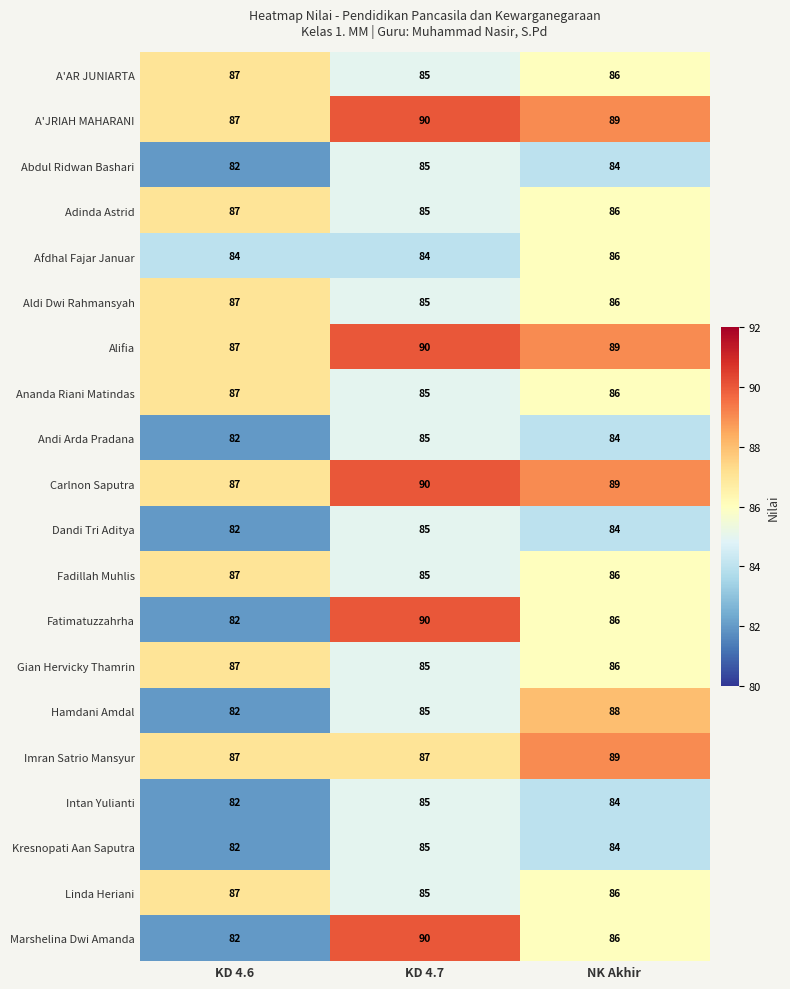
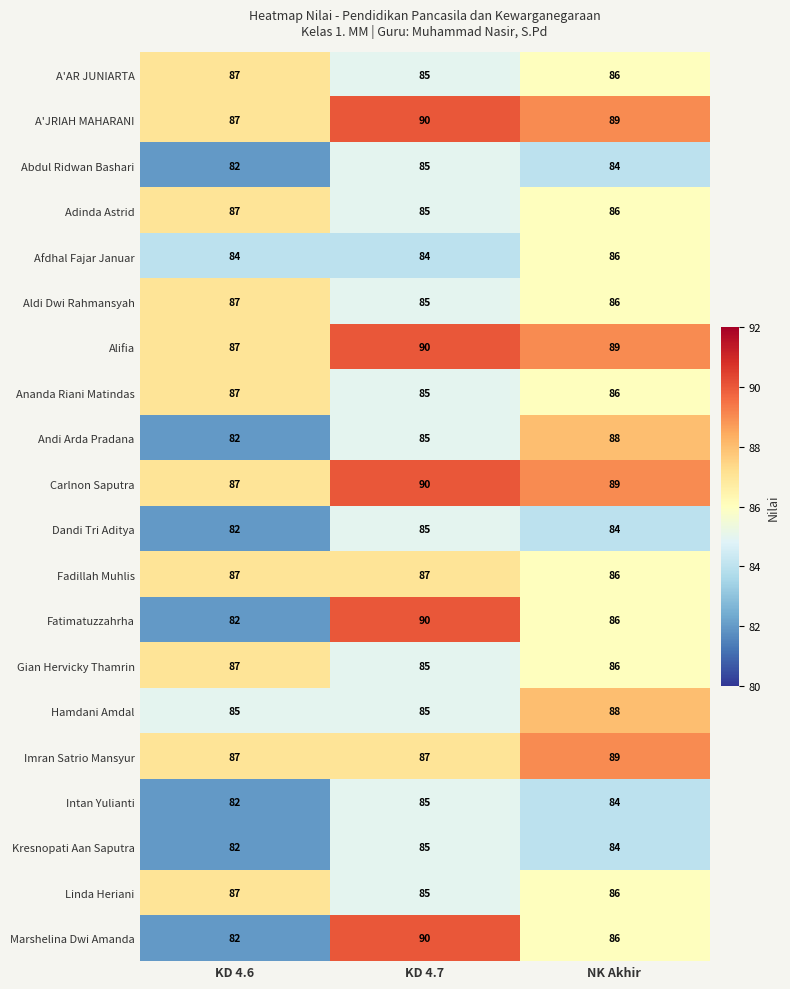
  {
    "A'AR JUNIARTA": {
      "KD 4.6": 87,
      "KD 4.7": 85,
      "NK Akhir": 86
    },
    "A'JRIAH MAHARANI": {
      "KD 4.6": 87,
      "KD 4.7": 90,
      "NK Akhir": 89
    },
    "Abdul Ridwan Bashari": {
      "KD 4.6": 82,
      "KD 4.7": 85,
      "NK Akhir": 84
    },
    "Adinda Astrid": {
      "KD 4.6": 87,
      "KD 4.7": 85,
      "NK Akhir": 86
    },
    "Afdhal Fajar Januar": {
      "KD 4.6": 84,
      "KD 4.7": 84,
      "NK Akhir": 86
    },
    "Aldi Dwi Rahmansyah": {
      "KD 4.6": 87,
      "KD 4.7": 85,
      "NK Akhir": 86
    },
    "Alifia": {
      "KD 4.6": 87,
      "KD 4.7": 90,
      "NK Akhir": 89
    },
    "Ananda Riani Matindas": {
      "KD 4.6": 87,
      "KD 4.7": 85,
      "NK Akhir": 86
    },
    "Andi Arda Pradana": {
      "KD 4.6": 82,
      "KD 4.7": 85,
-     "NK Akhir": 84
+     "NK Akhir": 88
    },
    "Carlnon Saputra": {
      "KD 4.6": 87,
      "KD 4.7": 90,
      "NK Akhir": 89
    },
    "Dandi Tri Aditya": {
      "KD 4.6": 82,
      "KD 4.7": 85,
      "NK Akhir": 84
    },
    "Fadillah Muhlis": {
      "KD 4.6": 87,
-     "KD 4.7": 85,
+     "KD 4.7": 87,
      "NK Akhir": 86
    },
    "Fatimatuzzahrha": {
      "KD 4.6": 82,
      "KD 4.7": 90,
      "NK Akhir": 86
    },
    "Gian Hervicky Thamrin": {
      "KD 4.6": 87,
      "KD 4.7": 85,
      "NK Akhir": 86
    },
    "Hamdani Amdal": {
-     "KD 4.6": 82,
+     "KD 4.6": 85,
      "KD 4.7": 85,
      "NK Akhir": 88
    },
    "Imran Satrio Mansyur": {
      "KD 4.6": 87,
      "KD 4.7": 87,
      "NK Akhir": 89
    },
    "Intan Yulianti": {
      "KD 4.6": 82,
      "KD 4.7": 85,
      "NK Akhir": 84
    },
    "Kresnopati Aan Saputra": {
      "KD 4.6": 82,
      "KD 4.7": 85,
      "NK Akhir": 84
    },
    "Linda Heriani": {
      "KD 4.6": 87,
      "KD 4.7": 85,
      "NK Akhir": 86
    },
    "Marshelina Dwi Amanda": {
      "KD 4.6": 82,
      "KD 4.7": 90,
      "NK Akhir": 86
    }
  }
